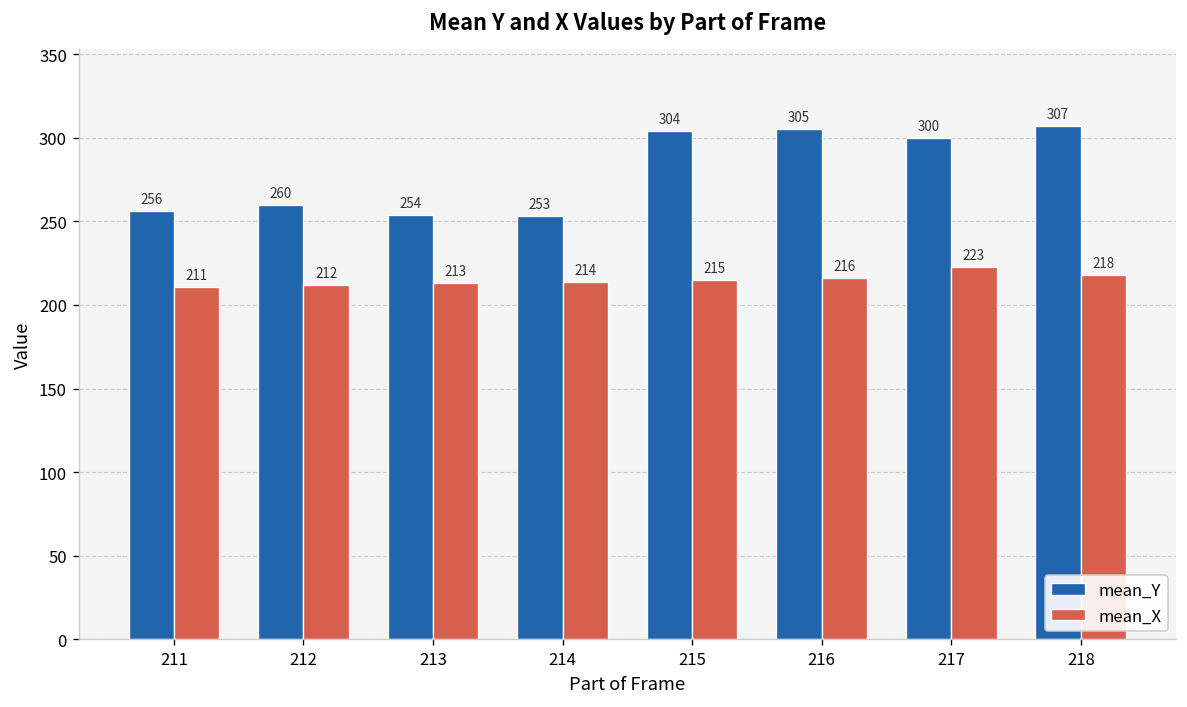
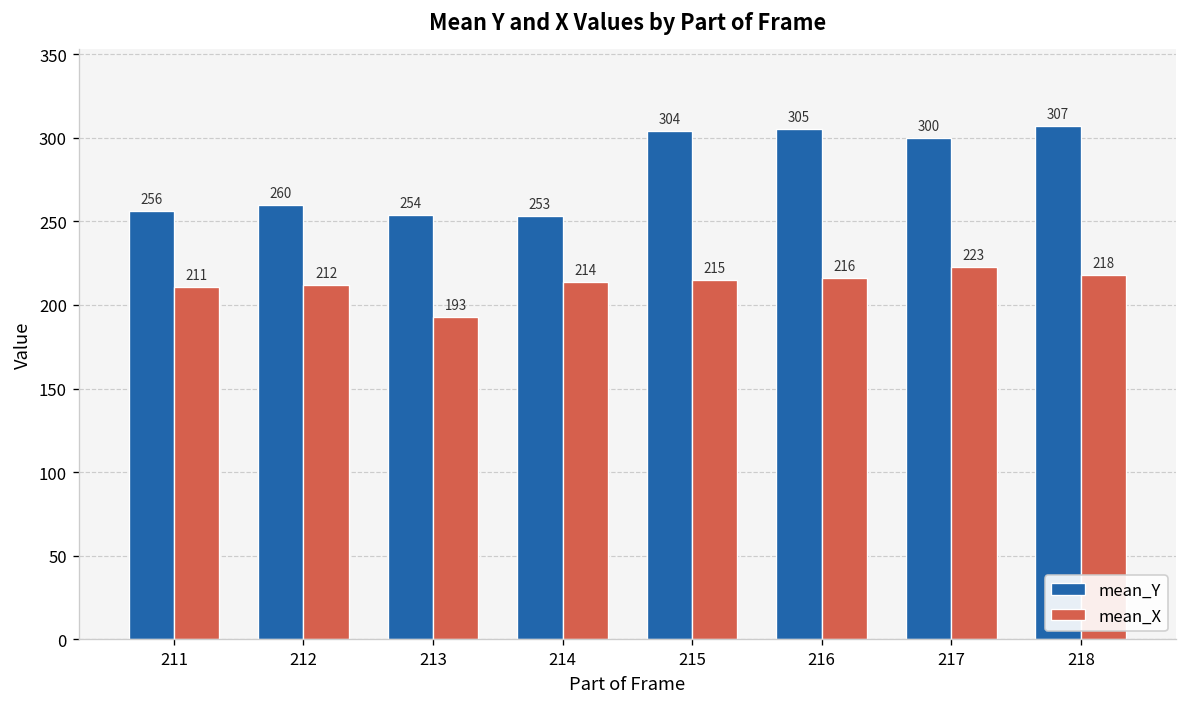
  {
    "mean_Y": {
      "211": 256,
      "212": 260,
      "213": 254,
      "214": 253,
      "215": 304,
      "216": 305,
      "217": 300,
      "218": 307
    },
    "mean_X": {
      "211": 211,
      "212": 212,
-     "213": 213,
+     "213": 193,
      "214": 214,
      "215": 215,
      "216": 216,
      "217": 223,
      "218": 218
    }
  }
